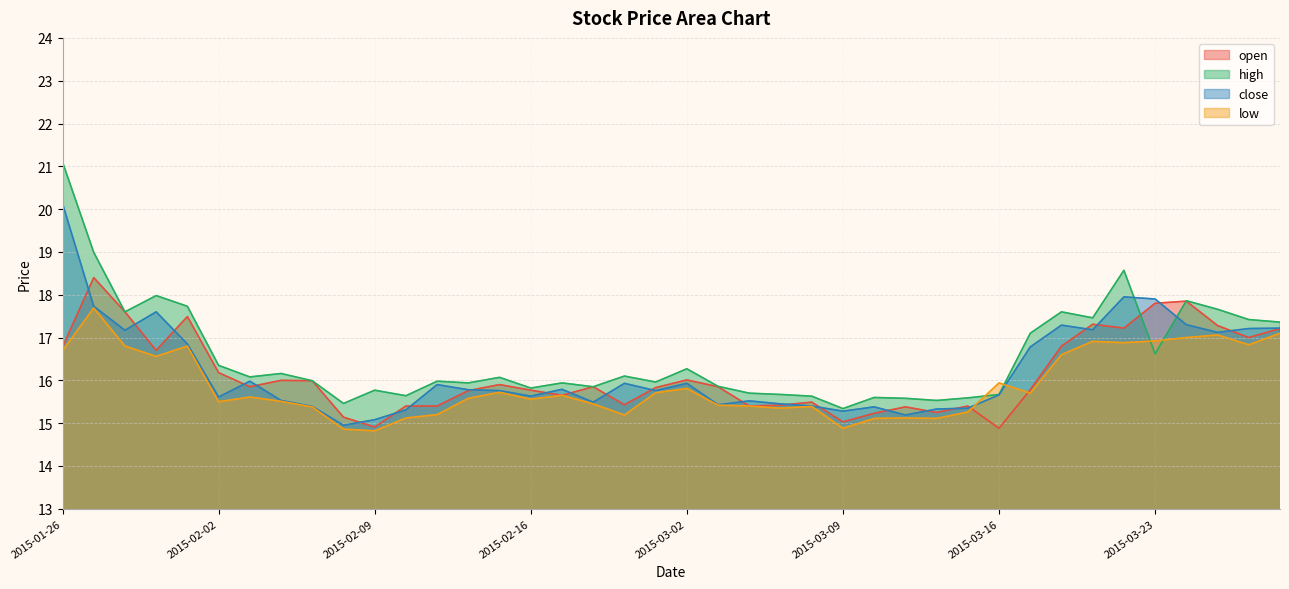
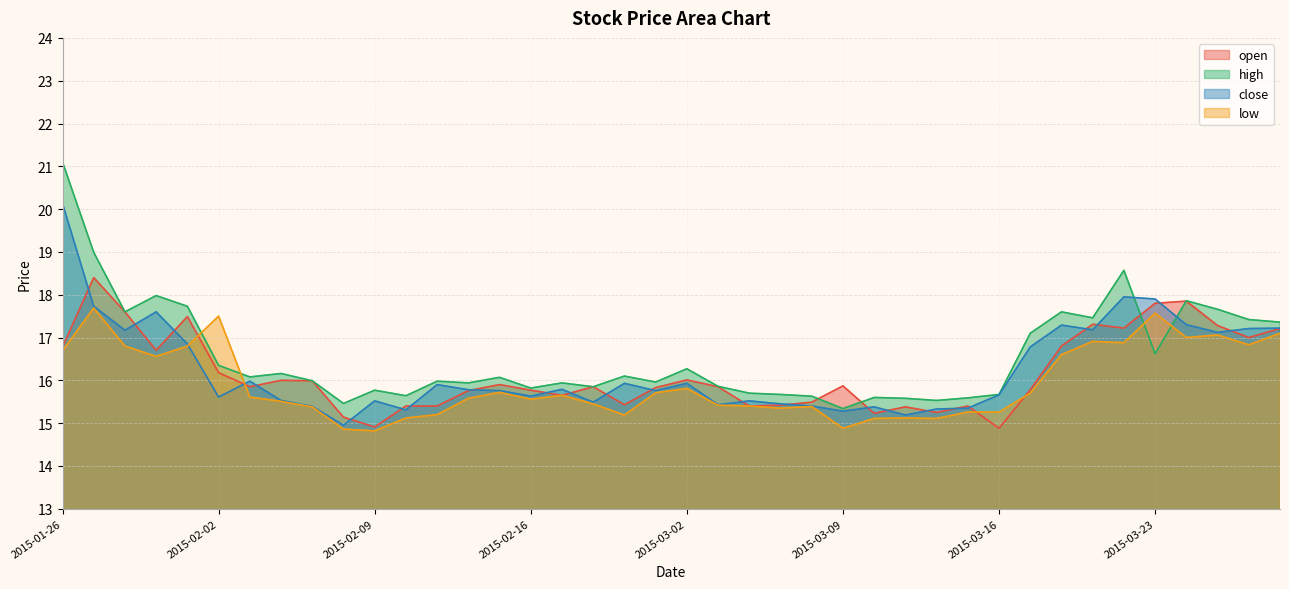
  {
    "open": {
      "2015-01-26": 16.8,
      "2015-02-02": 16.2,
      "2015-02-09": 14.9,
      "2015-03-02": 16.0,
-     "2015-03-09": 15.0,
+     "2015-03-09": 15.9,
      "2015-03-16": 14.9,
      "2015-03-23": 17.8
    },
    "high": {
      "2015-01-26": 21.1,
      "2015-02-02": 16.4,
      "2015-02-09": 15.8,
      "2015-03-02": 16.3,
      "2015-03-09": 15.3,
      "2015-03-23": 16.6
    },
    "close": {
      "2015-01-26": 20.1,
      "2015-02-02": 15.6,
-     "2015-02-09": 15.1,
+     "2015-02-09": 15.5,
      "2015-02-16": 15.6,
      "2015-03-02": 15.9,
      "2015-03-09": 15.3,
      "2015-03-23": 17.9
    },
    "low": {
      "2015-01-26": 16.7,
-     "2015-02-02": 15.5,
+     "2015-02-02": 17.5,
      "2015-02-09": 14.8,
      "2015-02-16": 15.6,
      "2015-03-02": 15.8,
      "2015-03-09": 14.9,
-     "2015-03-16": 15.9,
-     "2015-03-23": 16.9
+     "2015-03-16": 15.3,
+     "2015-03-23": 17.6
    }
  }
